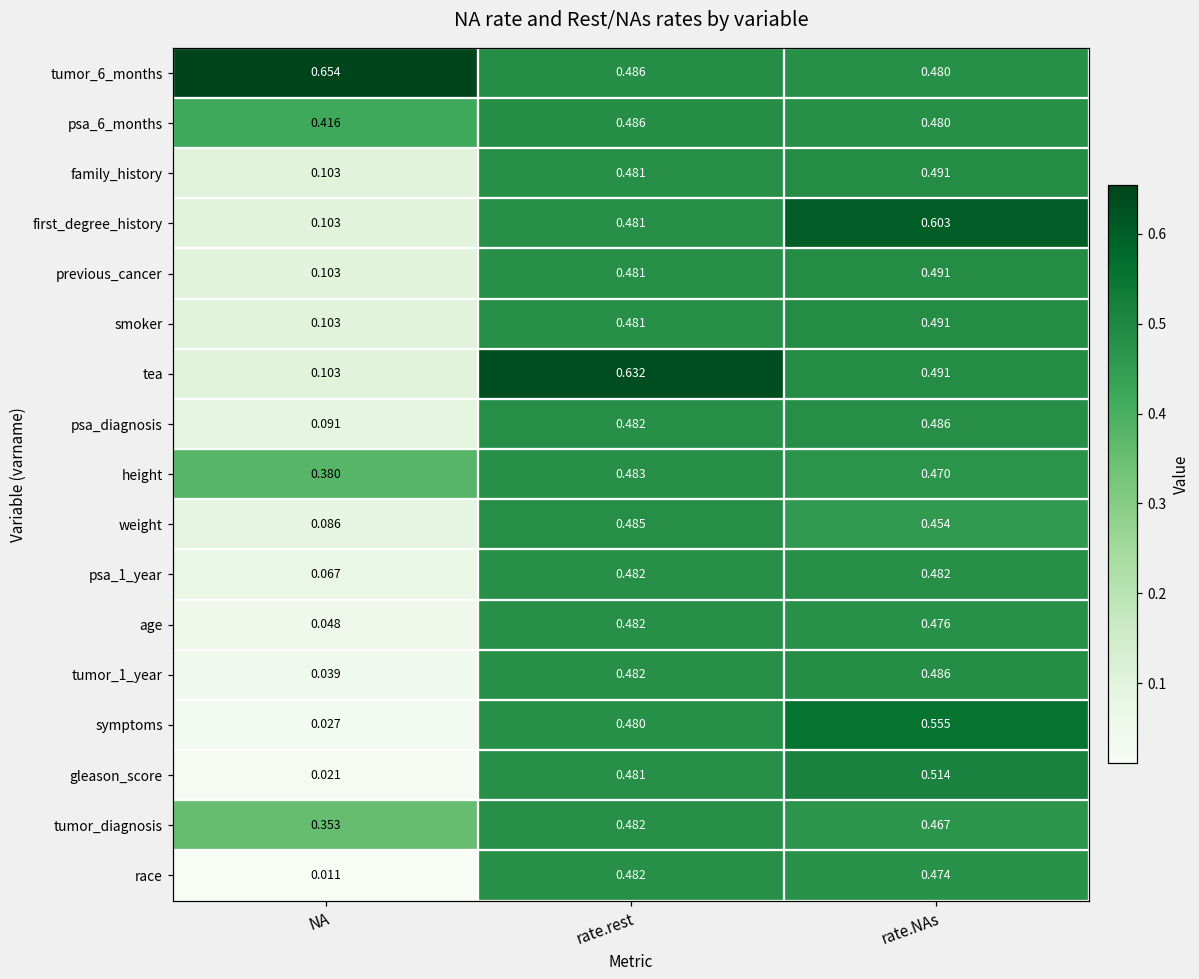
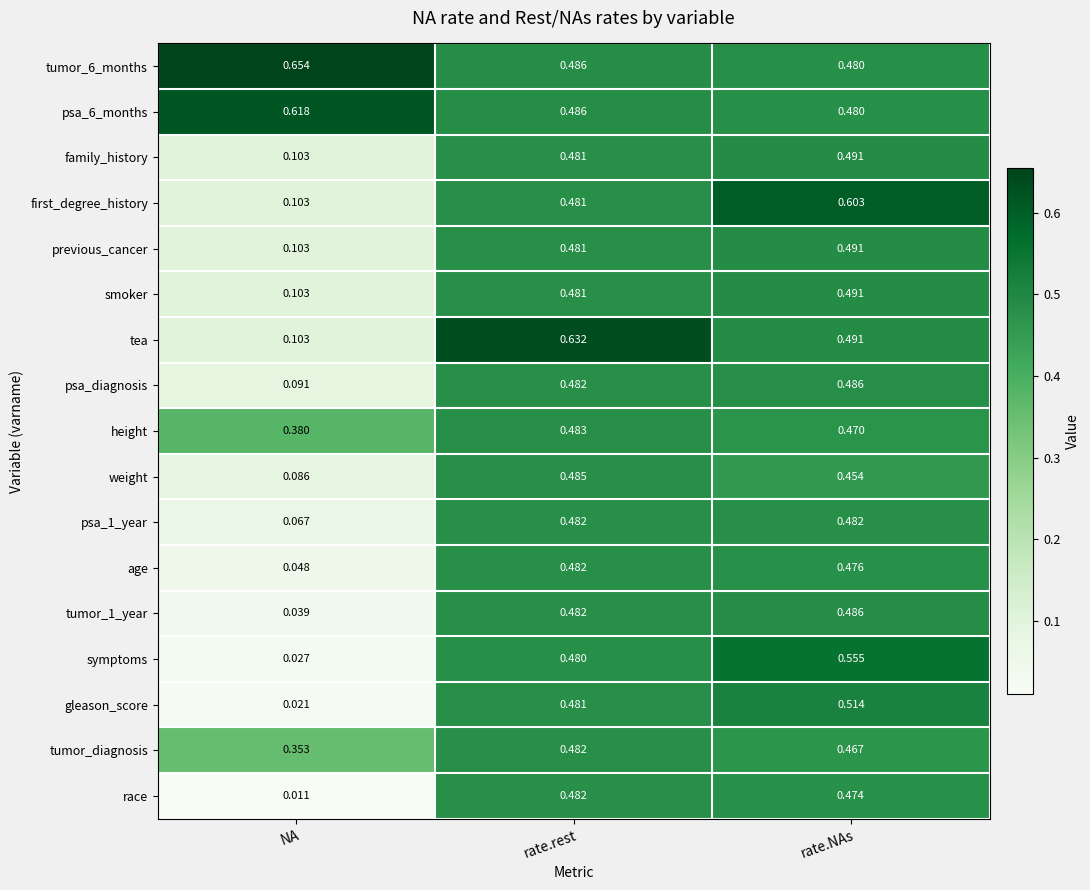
  {
    "tumor_6_months": {
      "NA": 0.654,
      "rate.rest": 0.486,
      "rate.NAs": 0.480
    },
    "psa_6_months": {
-     "NA": 0.416,
+     "NA": 0.618,
      "rate.rest": 0.486,
      "rate.NAs": 0.480
    },
    "family_history": {
      "NA": 0.103,
      "rate.rest": 0.481,
      "rate.NAs": 0.491
    },
    "first_degree_history": {
      "NA": 0.103,
      "rate.rest": 0.481,
      "rate.NAs": 0.603
    },
    "previous_cancer": {
      "NA": 0.103,
      "rate.rest": 0.481,
      "rate.NAs": 0.491
    },
    "smoker": {
      "NA": 0.103,
      "rate.rest": 0.481,
      "rate.NAs": 0.491
    },
    "tea": {
      "NA": 0.103,
      "rate.rest": 0.632,
      "rate.NAs": 0.491
    },
    "psa_diagnosis": {
      "NA": 0.091,
      "rate.rest": 0.482,
      "rate.NAs": 0.486
    },
    "height": {
      "NA": 0.380,
      "rate.rest": 0.483,
      "rate.NAs": 0.470
    },
    "weight": {
      "NA": 0.086,
      "rate.rest": 0.485,
      "rate.NAs": 0.454
    },
    "psa_1_year": {
      "NA": 0.067,
      "rate.rest": 0.482,
      "rate.NAs": 0.482
    },
    "age": {
      "NA": 0.048,
      "rate.rest": 0.482,
      "rate.NAs": 0.476
    },
    "tumor_1_year": {
      "NA": 0.039,
      "rate.rest": 0.482,
      "rate.NAs": 0.486
    },
    "symptoms": {
      "NA": 0.027,
      "rate.rest": 0.480,
      "rate.NAs": 0.555
    },
    "gleason_score": {
      "NA": 0.021,
      "rate.rest": 0.481,
      "rate.NAs": 0.514
    },
    "tumor_diagnosis": {
      "NA": 0.353,
      "rate.rest": 0.482,
      "rate.NAs": 0.467
    },
    "race": {
      "NA": 0.011,
      "rate.rest": 0.482,
      "rate.NAs": 0.474
    }
  }
